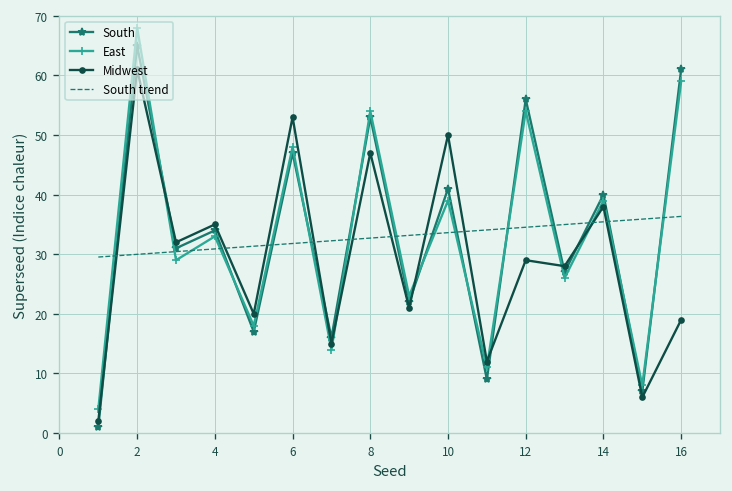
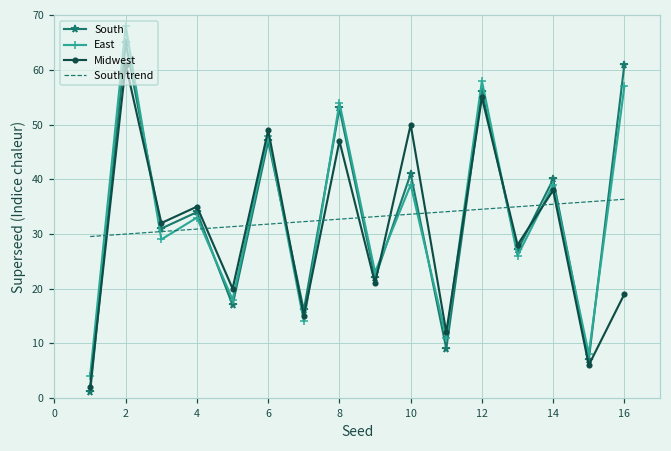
  {
    "East": {
      "4": 33,
      "6": 48,
      "8": 54,
      "10": 39,
-     "12": 54,
+     "12": 58,
      "14": 39,
-     "16": 59
+     "16": 57
    },
    "Midwest": {
      "4": 35,
-     "6": 53,
+     "6": 49,
      "8": 47,
      "10": 50,
-     "12": 29,
+     "12": 55,
      "14": 38,
      "16": 19
    }
  }
